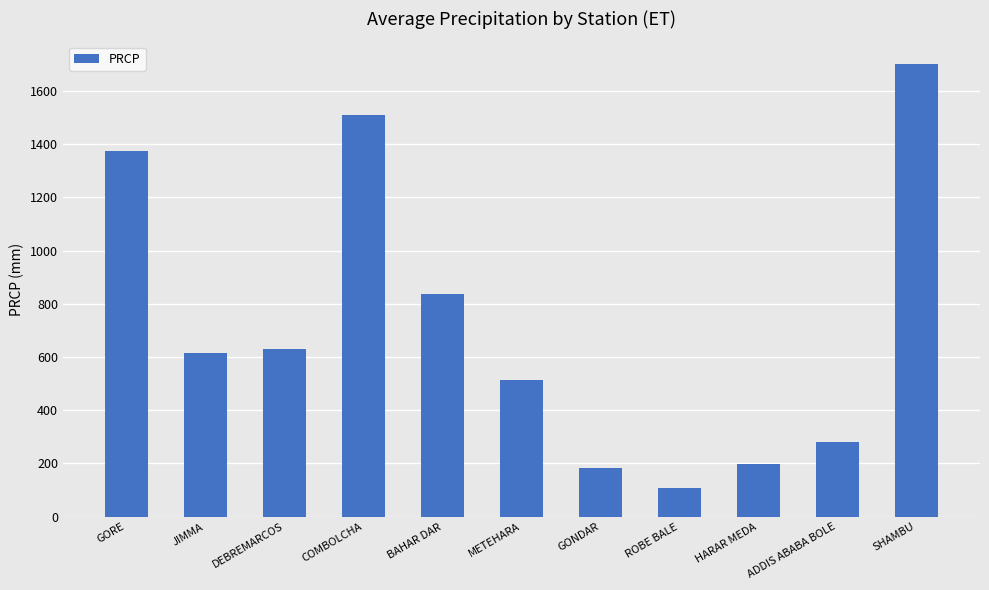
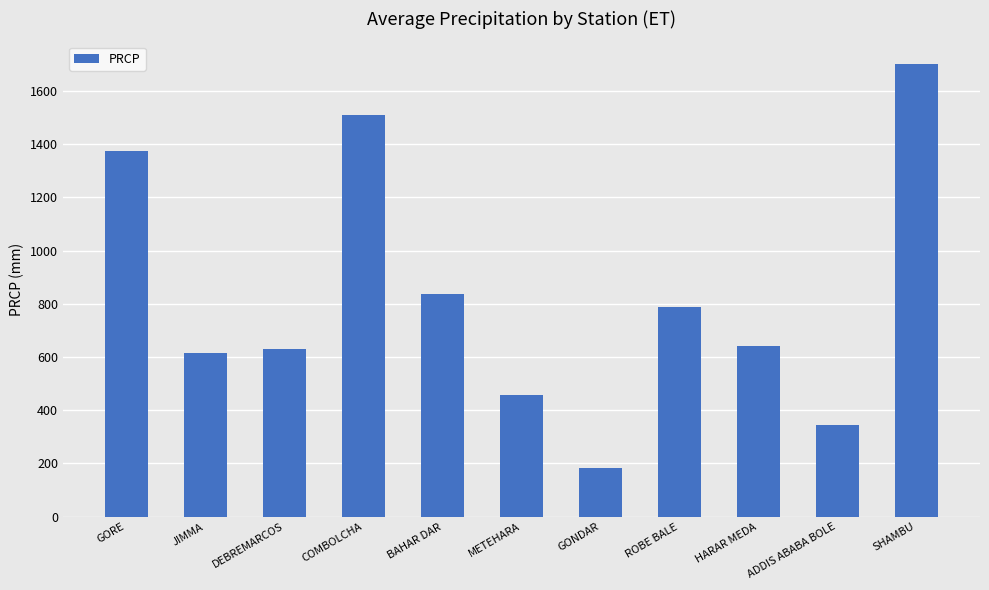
  {
    "GORE": 1370,
    "JIMMA": 610,
    "DEBREMARCOS": 630,
    "COMBOLCHA": 1510,
    "BAHAR DAR": 840,
-   "METEHARA": 510,
+   "METEHARA": 460,
    "GONDAR": 180,
-   "ROBE BALE": 110,
-   "HARAR MEDA": 200,
-   "ADDIS ABABA BOLE": 280,
+   "ROBE BALE": 790,
+   "HARAR MEDA": 640,
+   "ADDIS ABABA BOLE": 340,
    "SHAMBU": 1700
  }
